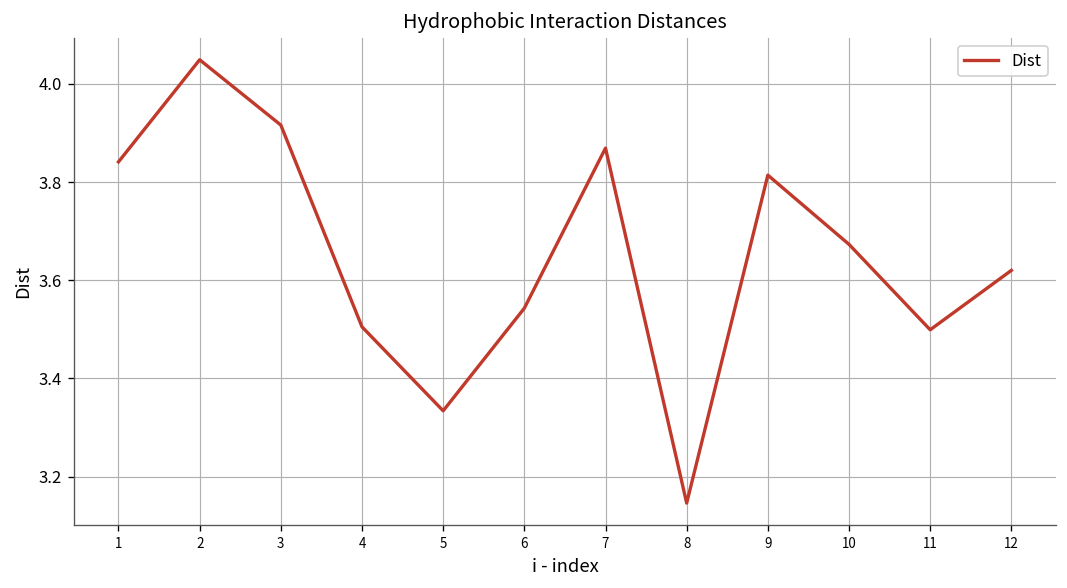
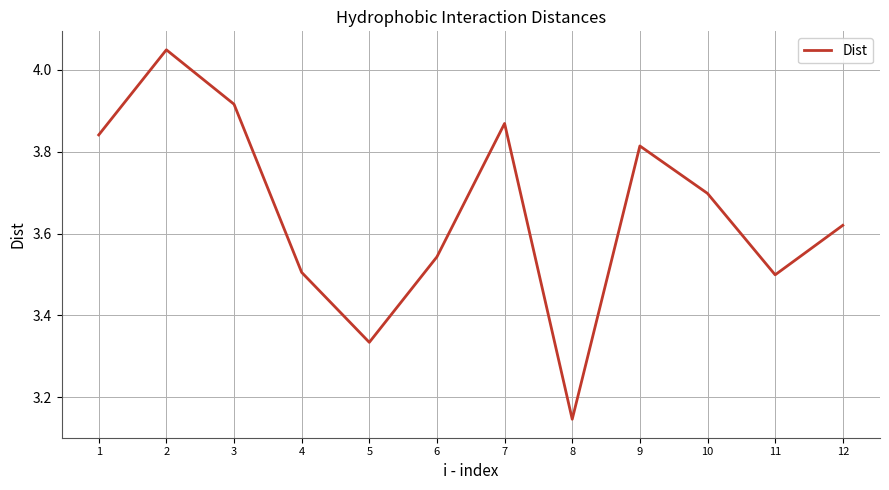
  {
    "1": 3.84,
    "2": 4.05,
    "3": 3.92,
    "4": 3.51,
    "5": 3.33,
    "6": 3.54,
    "7": 3.87,
    "8": 3.15,
    "9": 3.81,
-   "10": 3.67,
+   "10": 3.70,
    "11": 3.50,
    "12": 3.62
  }
